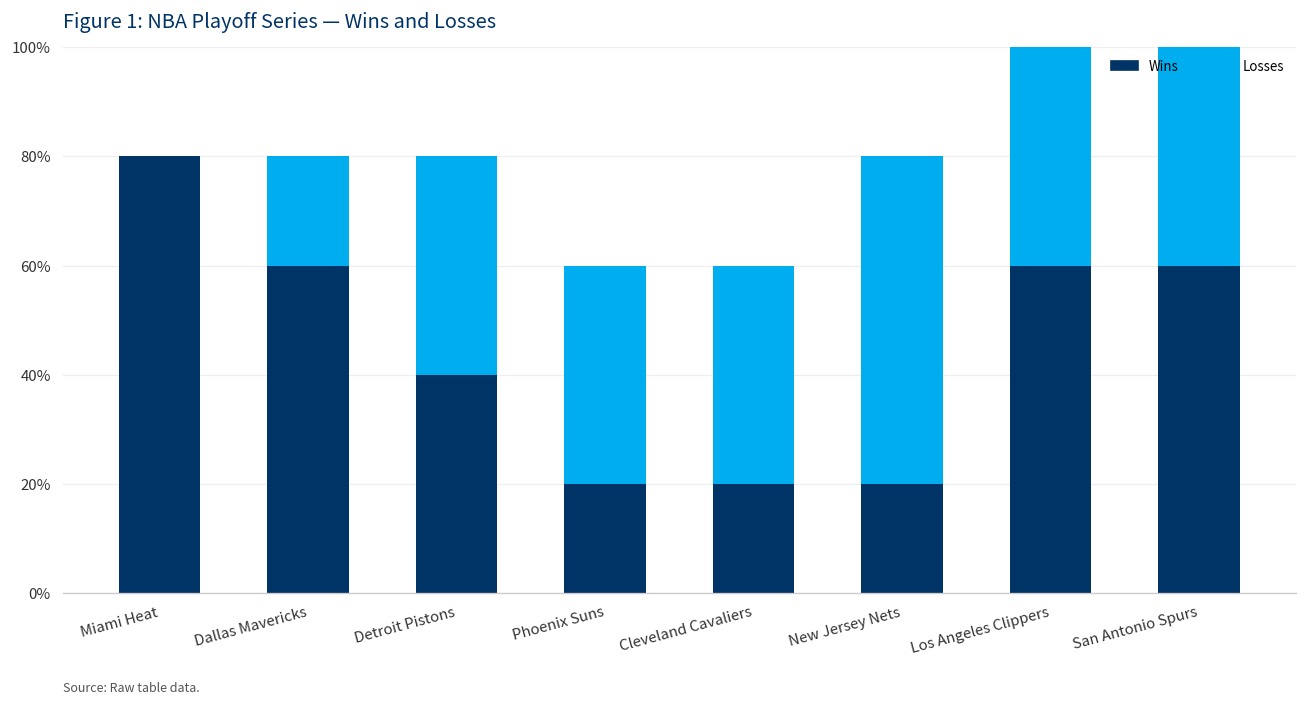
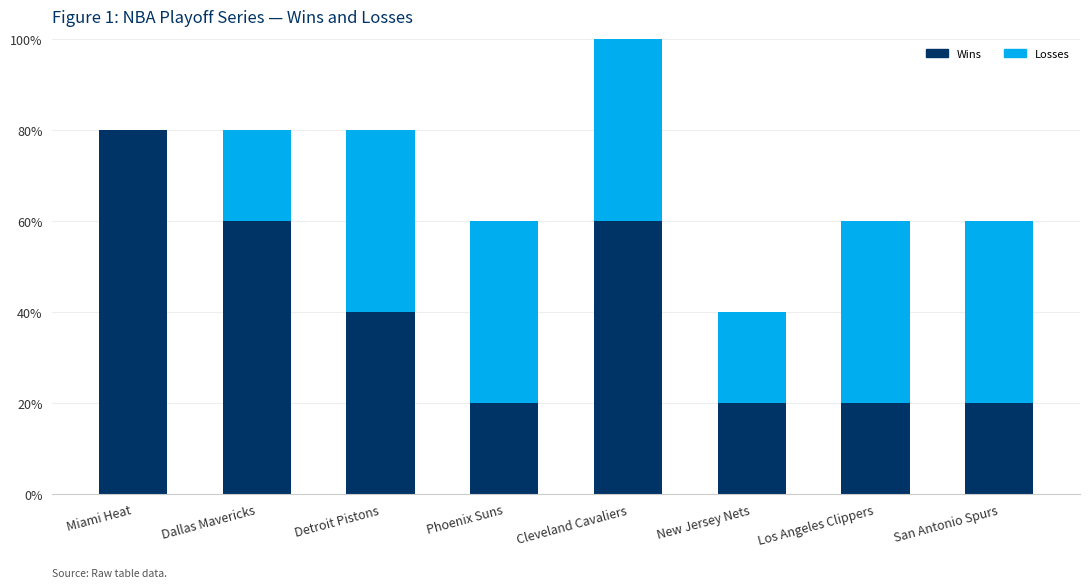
  {
    "Wins": {
      "Miami Heat": "80%",
      "Dallas Mavericks": "60%",
      "Detroit Pistons": "40%",
      "Phoenix Suns": "20%",
-     "Cleveland Cavaliers": "20%",
+     "Cleveland Cavaliers": "60%",
      "New Jersey Nets": "20%",
-     "Los Angeles Clippers": "60%",
-     "San Antonio Spurs": "60%"
+     "Los Angeles Clippers": "20%",
+     "San Antonio Spurs": "20%"
    },
    "Losses": {
      "Miami Heat": "0%",
      "Dallas Mavericks": "20%",
      "Detroit Pistons": "40%",
      "Phoenix Suns": "40%",
      "Cleveland Cavaliers": "40%",
-     "New Jersey Nets": "60%",
+     "New Jersey Nets": "20%",
      "Los Angeles Clippers": "40%",
      "San Antonio Spurs": "40%"
    }
  }
